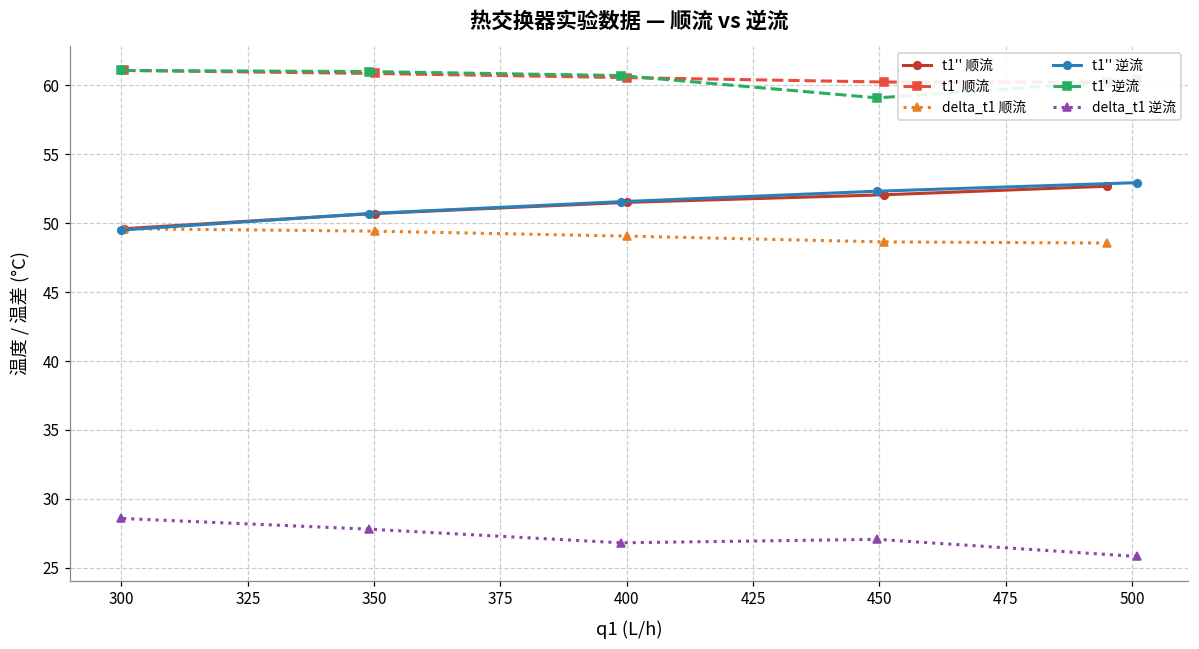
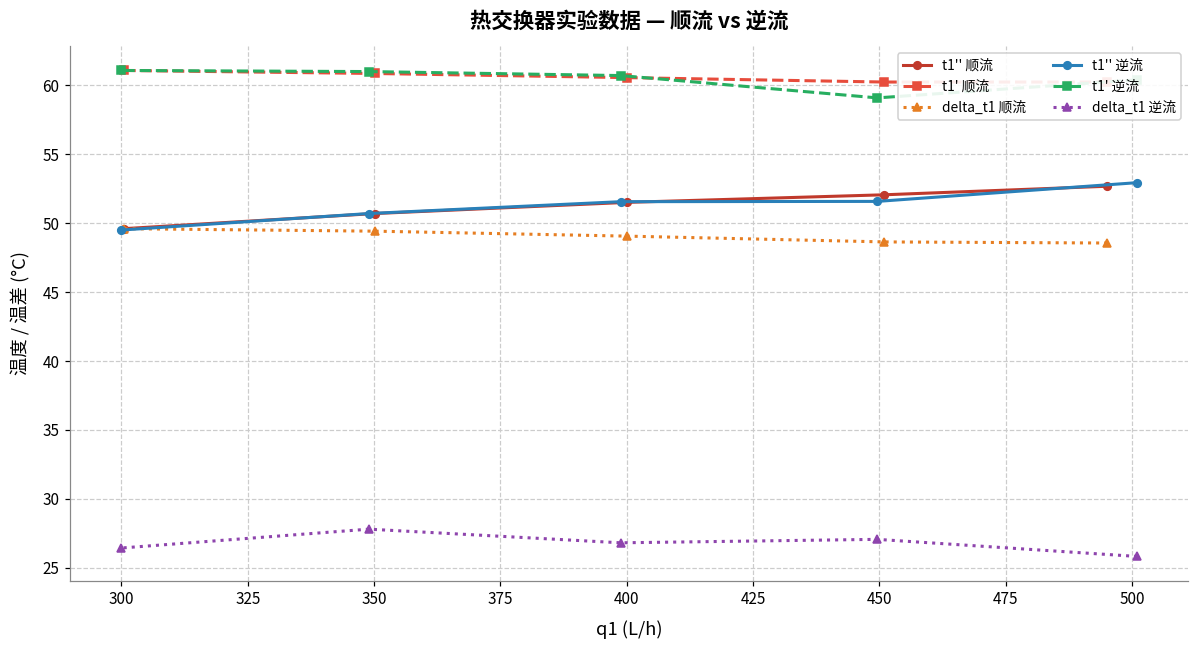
  {
    "t1'' 逆流": {
      "300": 49.5,
-     "450": 52.3
+     "450": 51.6
    },
    "t1' 逆流": {
      "450": 59.1
    },
    "delta_t1 逆流": {
-     "300": 28.6,
+     "300": 26.4,
      "450": 27.1
    }
  }
